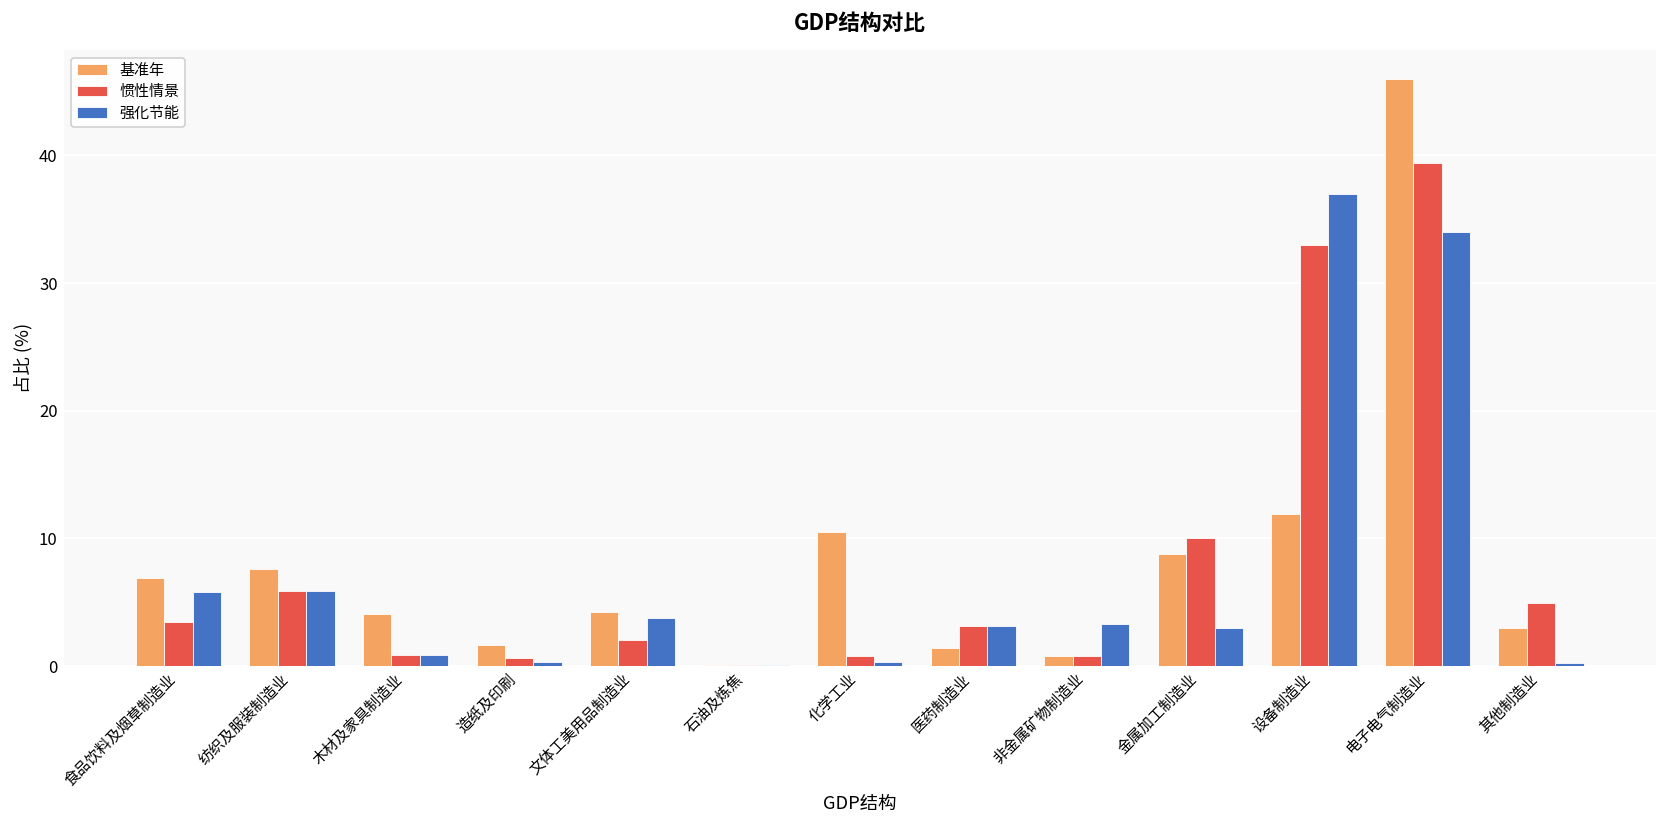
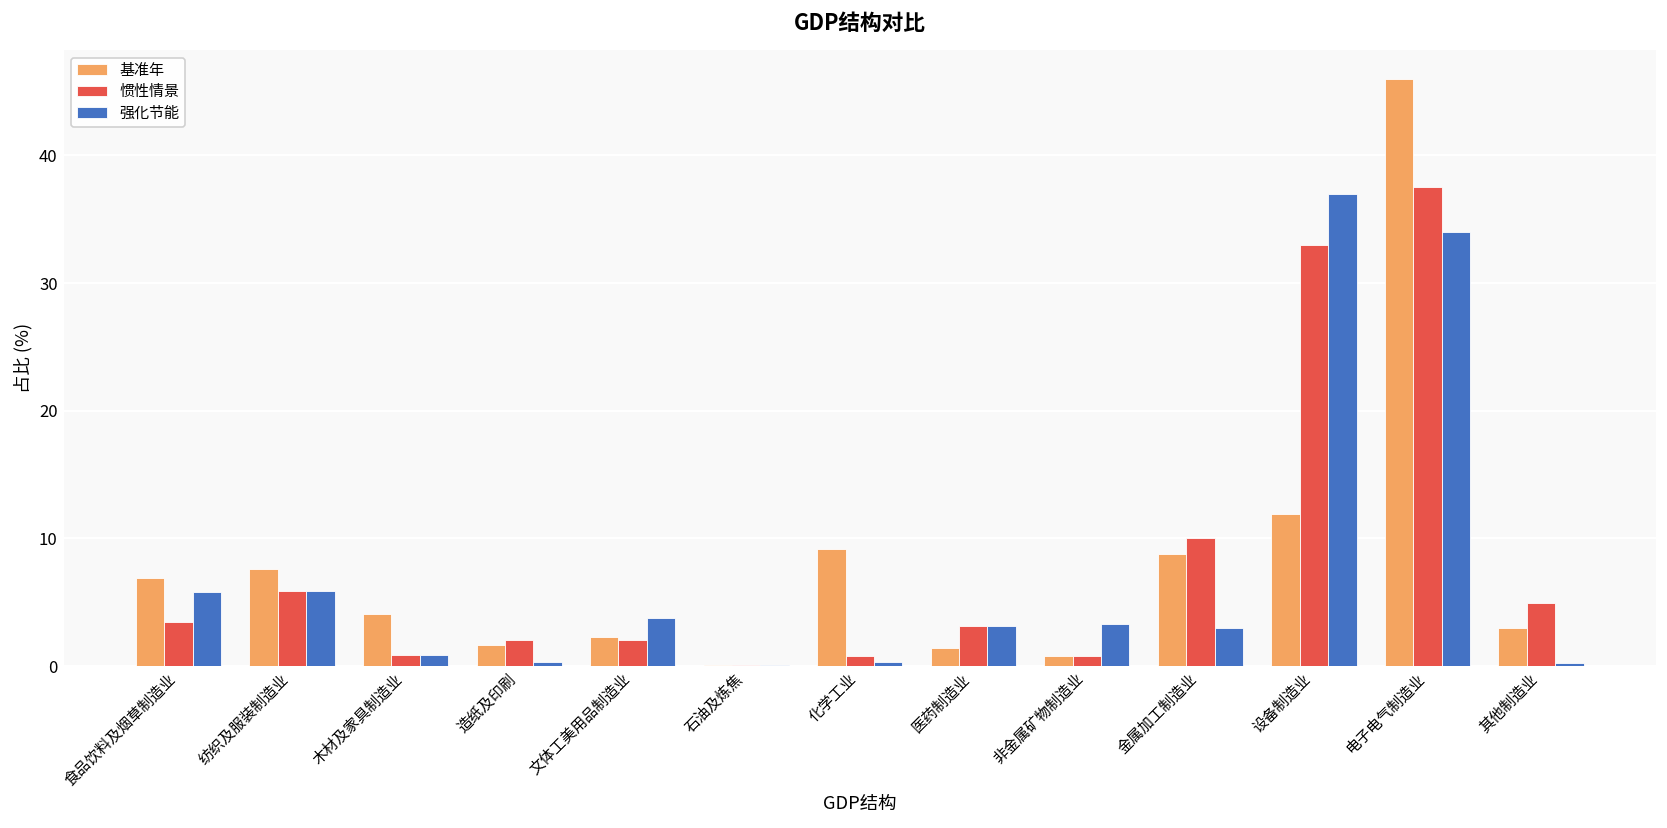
  {
    "基准年": {
      "食品饮料及烟草制造业": 6.9,
      "纺织及服装制造业": 7.6,
      "木材及家具制造业": 4.1,
      "造纸及印刷": 1.6,
-     "文体工美用品制造业": 4.2,
-     "化学工业": 10.5,
+     "文体工美用品制造业": 2.3,
+     "化学工业": 9.2,
      "医药制造业": 1.4,
      "非金属矿物制造业": 0.8,
      "金属加工制造业": 8.7,
      "设备制造业": 11.9,
      "电子电气制造业": 46.0,
      "其他制造业": 3.0
    },
    "惯性情景": {
      "食品饮料及烟草制造业": 3.5,
      "纺织及服装制造业": 5.9,
      "木材及家具制造业": 0.8,
-     "造纸及印刷": 0.6,
+     "造纸及印刷": 2.0,
      "文体工美用品制造业": 2.0,
      "化学工业": 0.8,
      "医药制造业": 3.1,
      "非金属矿物制造业": 0.8,
      "金属加工制造业": 10.0,
      "设备制造业": 33.0,
-     "电子电气制造业": 39.4,
+     "电子电气制造业": 37.5,
      "其他制造业": 4.9
    },
    "强化节能": {
      "食品饮料及烟草制造业": 5.8,
      "纺织及服装制造业": 5.9,
      "木材及家具制造业": 0.8,
      "造纸及印刷": 0.3,
      "文体工美用品制造业": 3.8,
      "化学工业": 0.3,
      "医药制造业": 3.1,
      "非金属矿物制造业": 3.3,
      "金属加工制造业": 3.0,
      "设备制造业": 37.0,
      "电子电气制造业": 34.0
    }
  }
